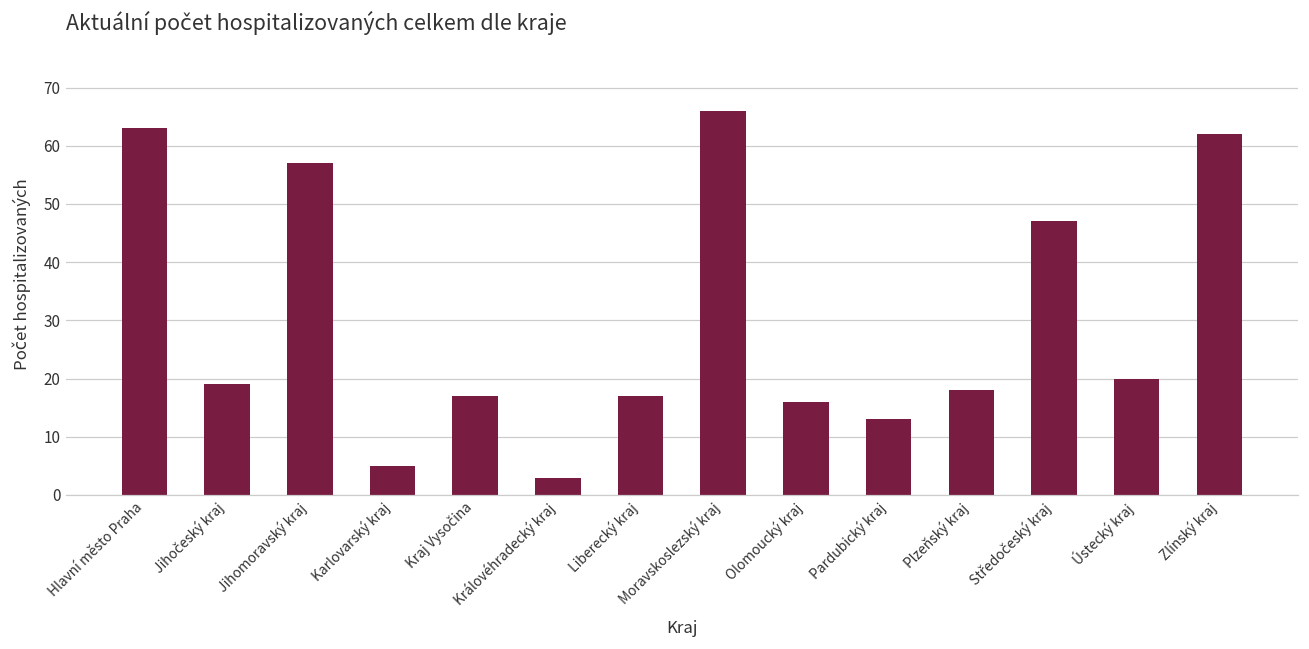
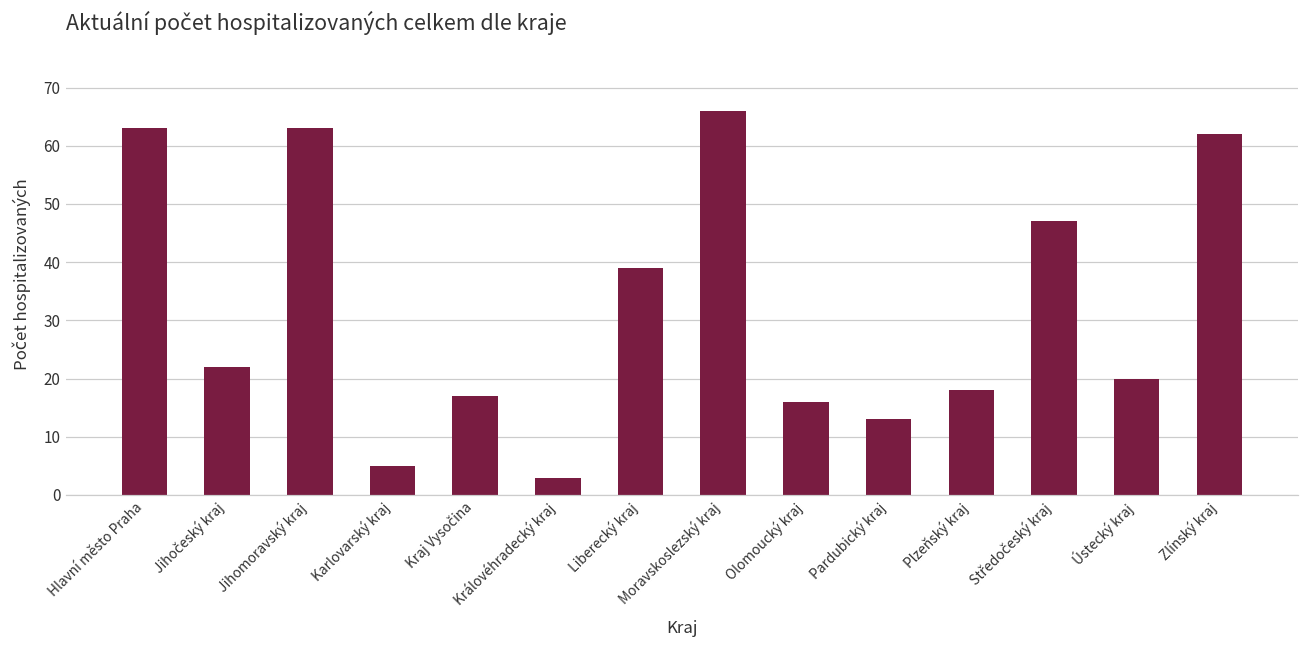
  {
    "Hlavní město Praha": 63,
-   "Jihočeský kraj": 19,
-   "Jihomoravský kraj": 57,
+   "Jihočeský kraj": 22,
+   "Jihomoravský kraj": 63,
    "Karlovarský kraj": 5,
    "Kraj Vysočina": 17,
    "Královéhradecký kraj": 3,
-   "Liberecký kraj": 17,
+   "Liberecký kraj": 39,
    "Moravskoslezský kraj": 66,
    "Olomoucký kraj": 16,
    "Pardubický kraj": 13,
    "Plzeňský kraj": 18,
    "Středočeský kraj": 47,
    "Ústecký kraj": 20,
    "Zlínský kraj": 62
  }
